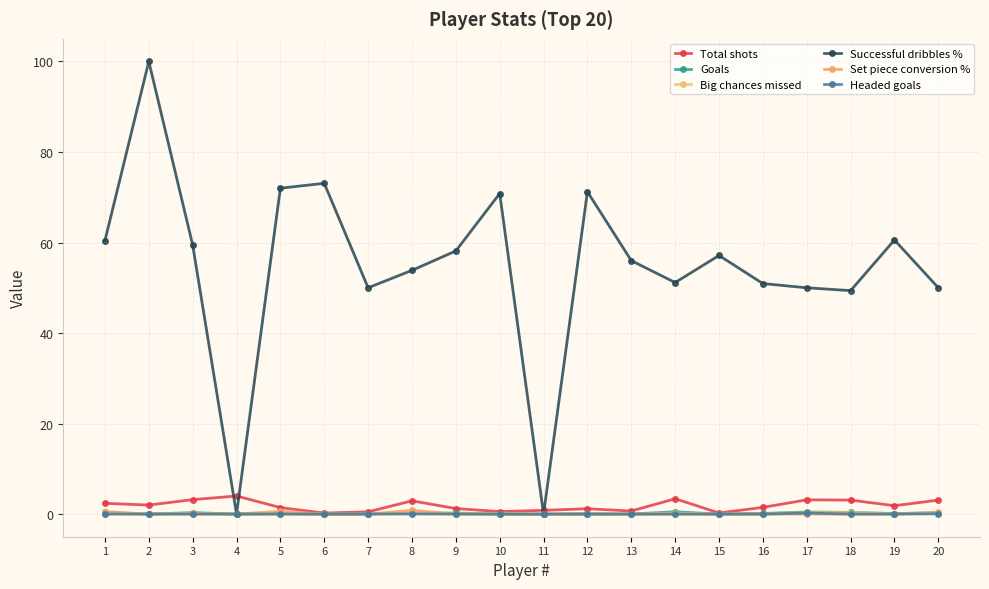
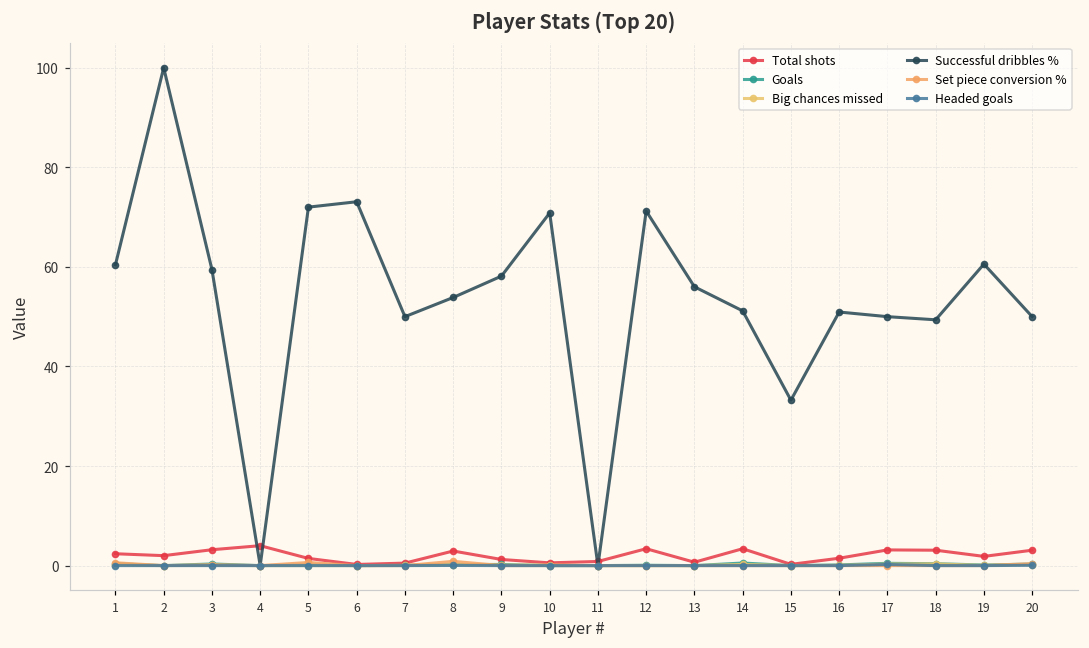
  {
    "Total shots": {
      "1": 2,
      "2": 2,
      "3": 3,
      "4": 4,
      "5": 1,
      "8": 3,
      "9": 1,
      "11": 1,
-     "12": 1,
+     "12": 3,
      "13": 1,
      "14": 3,
      "16": 1,
      "17": 3,
      "18": 3,
      "19": 2,
      "20": 3
    },
    "Successful dribbles %": {
      "1": 60,
      "2": 100,
      "3": 59,
      "5": 72,
      "6": 73,
      "7": 50,
      "8": 54,
      "9": 58,
      "10": 71,
      "12": 71,
      "13": 56,
      "14": 51,
-     "15": 57,
+     "15": 33,
      "16": 51,
      "17": 50,
      "18": 49,
      "19": 61,
      "20": 50
    }
  }
